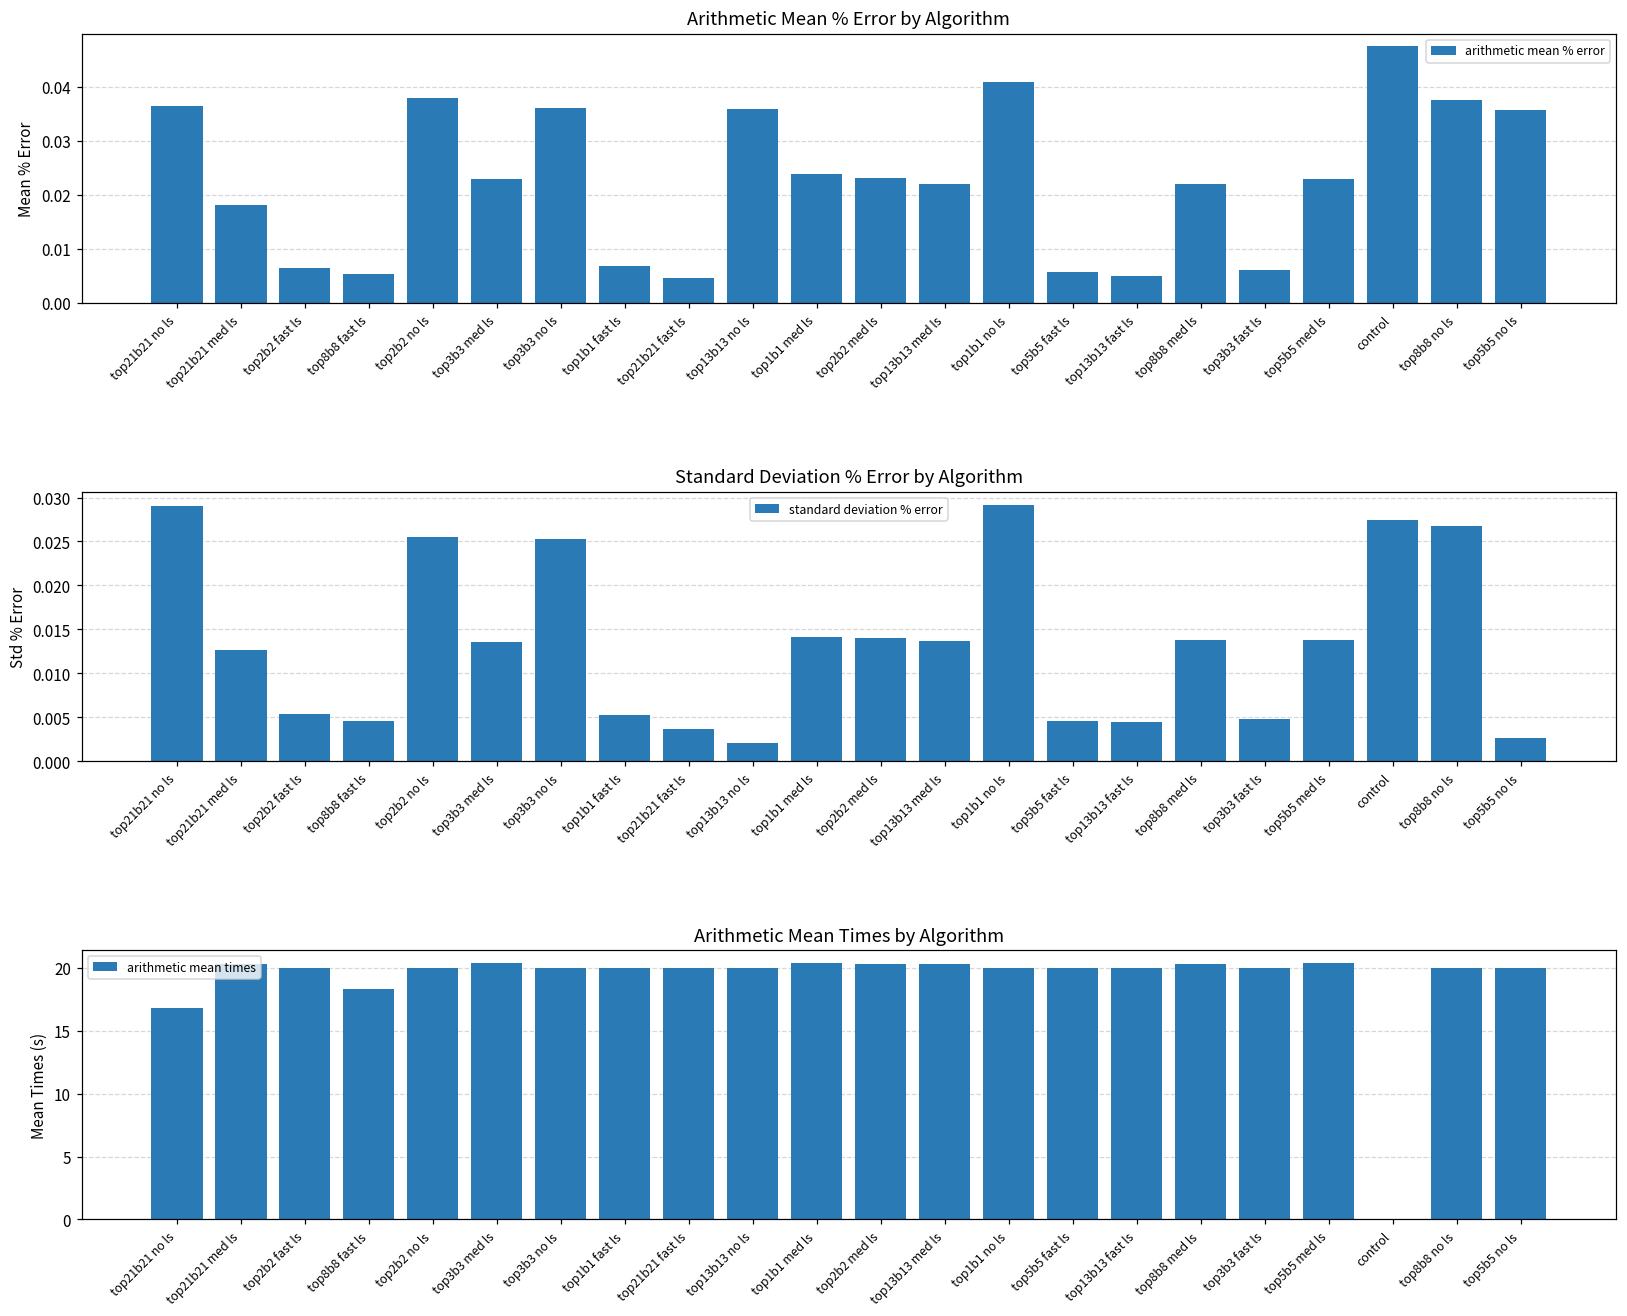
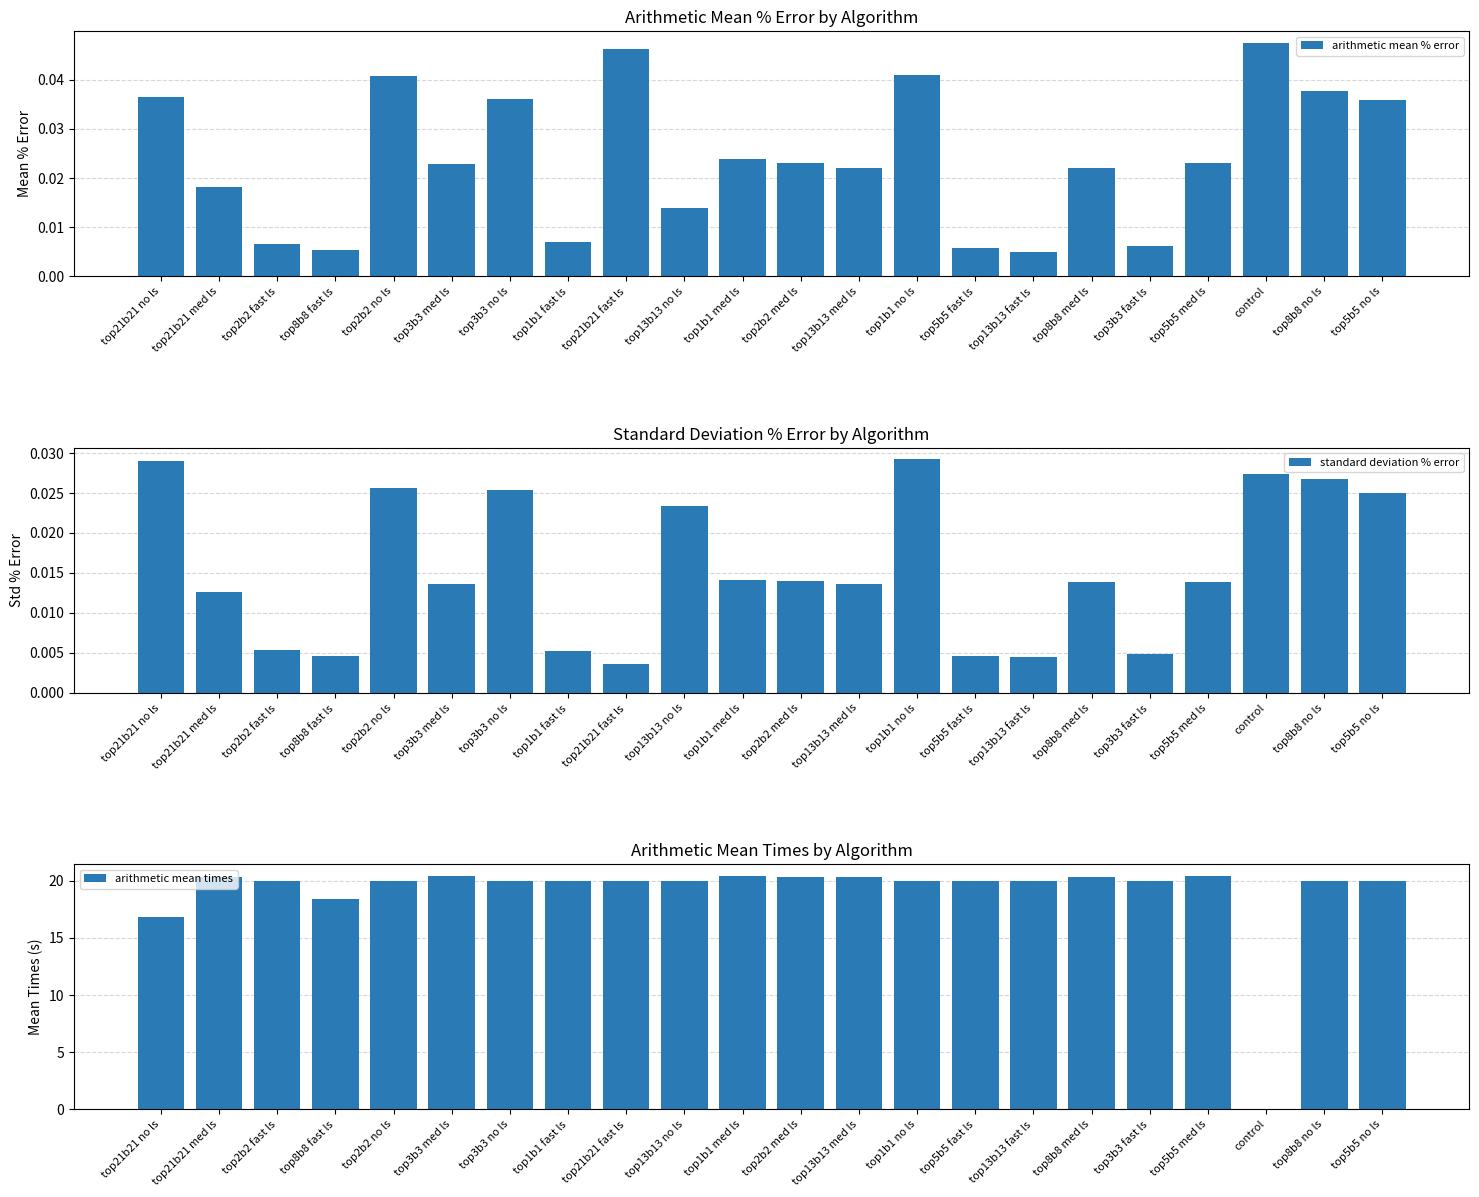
  {
    "Arithmetic Mean % Error by Algorithm": {
      "top21b21 no ls": 0.037,
      "top21b21 med ls": 0.018,
      "top2b2 fast ls": 0.007,
      "top8b8 fast ls": 0.005,
-     "top2b2 no ls": 0.038,
+     "top2b2 no ls": 0.041,
      "top3b3 med ls": 0.023,
      "top3b3 no ls": 0.036,
      "top1b1 fast ls": 0.007,
-     "top21b21 fast ls": 0.005,
-     "top13b13 no ls": 0.036,
+     "top21b21 fast ls": 0.046,
+     "top13b13 no ls": 0.014,
      "top1b1 med ls": 0.024,
      "top2b2 med ls": 0.023,
      "top13b13 med ls": 0.022,
      "top1b1 no ls": 0.041,
      "top5b5 fast ls": 0.006,
      "top13b13 fast ls": 0.005,
      "top8b8 med ls": 0.022,
      "top3b3 fast ls": 0.006,
      "top5b5 med ls": 0.023,
      "control": 0.048,
      "top8b8 no ls": 0.038,
      "top5b5 no ls": 0.036
    },
    "Standard Deviation % Error by Algorithm": {
      "top21b21 no ls": 0.029,
      "top21b21 med ls": 0.013,
      "top2b2 fast ls": 0.005,
      "top8b8 fast ls": 0.005,
      "top2b2 no ls": 0.026,
      "top3b3 med ls": 0.014,
      "top3b3 no ls": 0.025,
      "top1b1 fast ls": 0.005,
      "top21b21 fast ls": 0.004,
-     "top13b13 no ls": 0.002,
+     "top13b13 no ls": 0.023,
      "top1b1 med ls": 0.014,
      "top2b2 med ls": 0.014,
      "top13b13 med ls": 0.014,
      "top1b1 no ls": 0.029,
      "top5b5 fast ls": 0.005,
      "top13b13 fast ls": 0.004,
      "top8b8 med ls": 0.014,
      "top3b3 fast ls": 0.005,
      "top5b5 med ls": 0.014,
      "control": 0.027,
      "top8b8 no ls": 0.027,
-     "top5b5 no ls": 0.003
+     "top5b5 no ls": 0.025
    },
    "Arithmetic Mean Times by Algorithm": {
      "top21b21 no ls": 16.8,
      "top2b2 fast ls": 20.0,
      "top8b8 fast ls": 18.4,
      "top2b2 no ls": 20.0,
      "top3b3 med ls": 20.4,
      "top3b3 no ls": 20.0,
      "top1b1 fast ls": 20.0,
      "top21b21 fast ls": 20.0,
      "top13b13 no ls": 20.0,
      "top1b1 med ls": 20.4,
      "top2b2 med ls": 20.4,
      "top13b13 med ls": 20.4,
      "top1b1 no ls": 20.0,
      "top5b5 fast ls": 20.0,
      "top13b13 fast ls": 20.0,
      "top8b8 med ls": 20.4,
      "top3b3 fast ls": 20.0,
      "top5b5 med ls": 20.4,
      "top8b8 no ls": 20.0,
      "top5b5 no ls": 20.0
    }
  }
